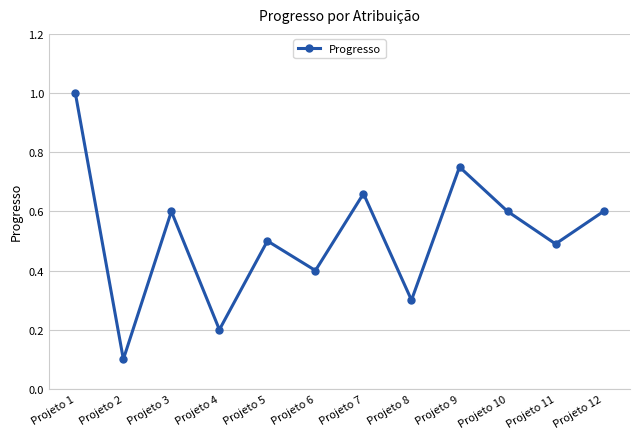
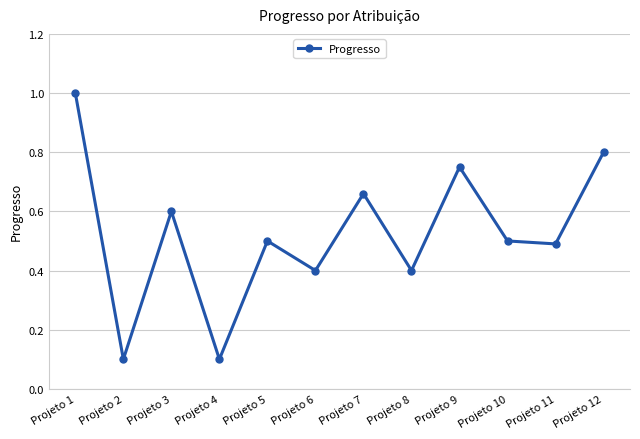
  {
    "Projeto 1": 1.0,
    "Projeto 2": 0.1,
    "Projeto 3": 0.6,
-   "Projeto 4": 0.2,
+   "Projeto 4": 0.1,
    "Projeto 5": 0.5,
    "Projeto 6": 0.4,
    "Projeto 7": 0.66,
-   "Projeto 8": 0.3,
+   "Projeto 8": 0.4,
    "Projeto 9": 0.75,
-   "Projeto 10": 0.6,
+   "Projeto 10": 0.5,
    "Projeto 11": 0.49,
-   "Projeto 12": 0.6
+   "Projeto 12": 0.8
  }
